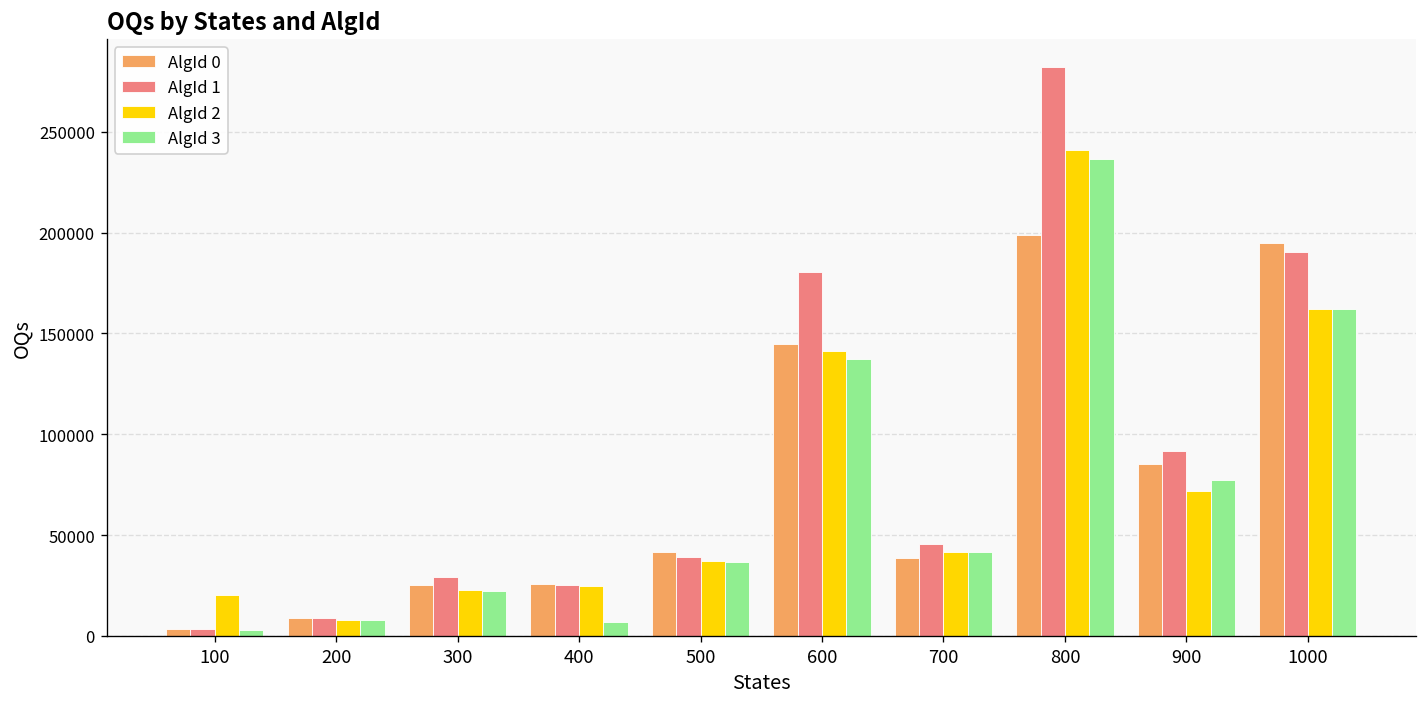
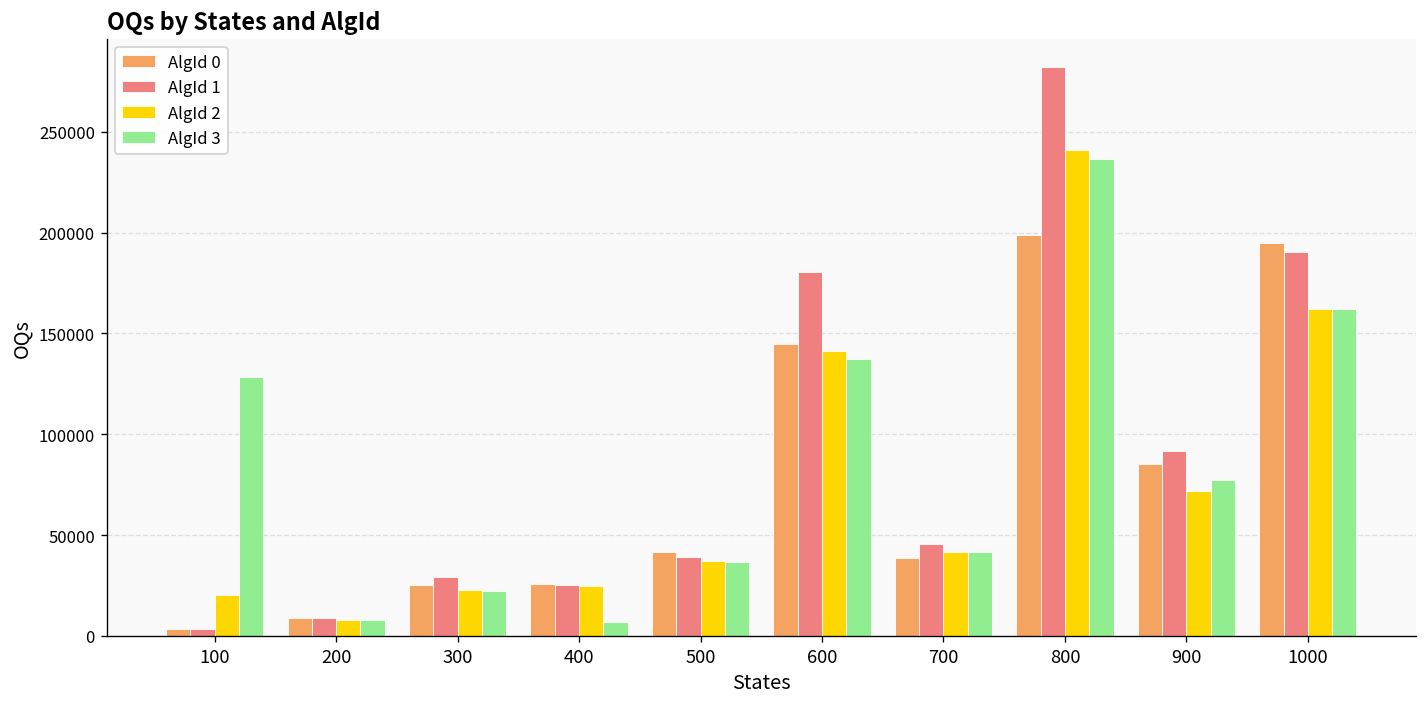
  {
    "AlgId 2": {
      "100": 20000,
      "200": 8000,
      "300": 23000,
      "400": 25000,
      "500": 37000,
      "600": 141000,
      "700": 41000,
      "800": 241000,
      "900": 72000,
      "1000": 162000
    },
    "AlgId 3": {
-     "100": 3000,
+     "100": 128000,
      "200": 8000,
      "300": 22000,
      "400": 7000,
      "500": 37000,
      "600": 137000,
      "700": 41000,
      "800": 237000,
      "900": 77000,
      "1000": 162000
    }
  }
